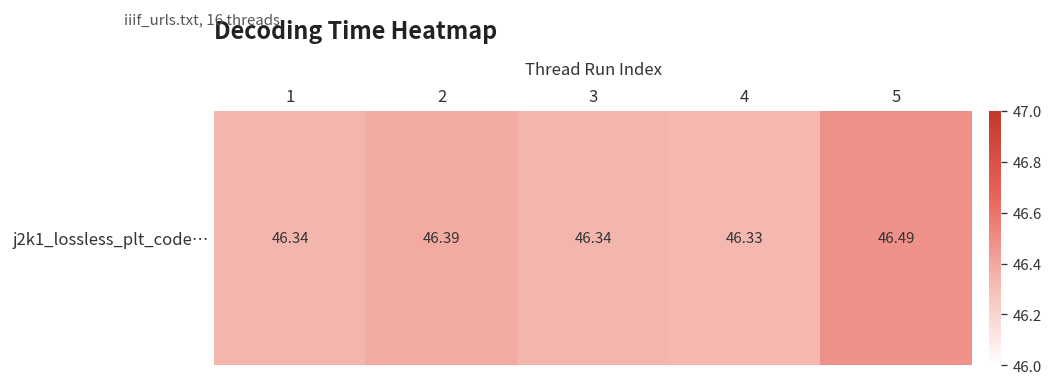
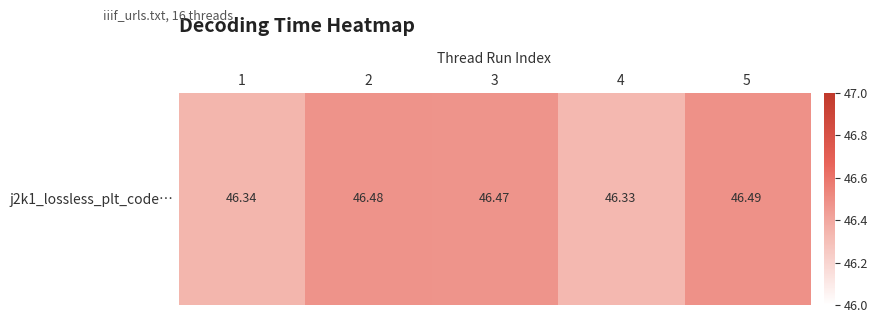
  {
    "j2k1_lossless_plt_code…": {
      "1": 46.34,
-     "2": 46.39,
-     "3": 46.34,
+     "2": 46.48,
+     "3": 46.47,
      "4": 46.33,
      "5": 46.49
    }
  }
